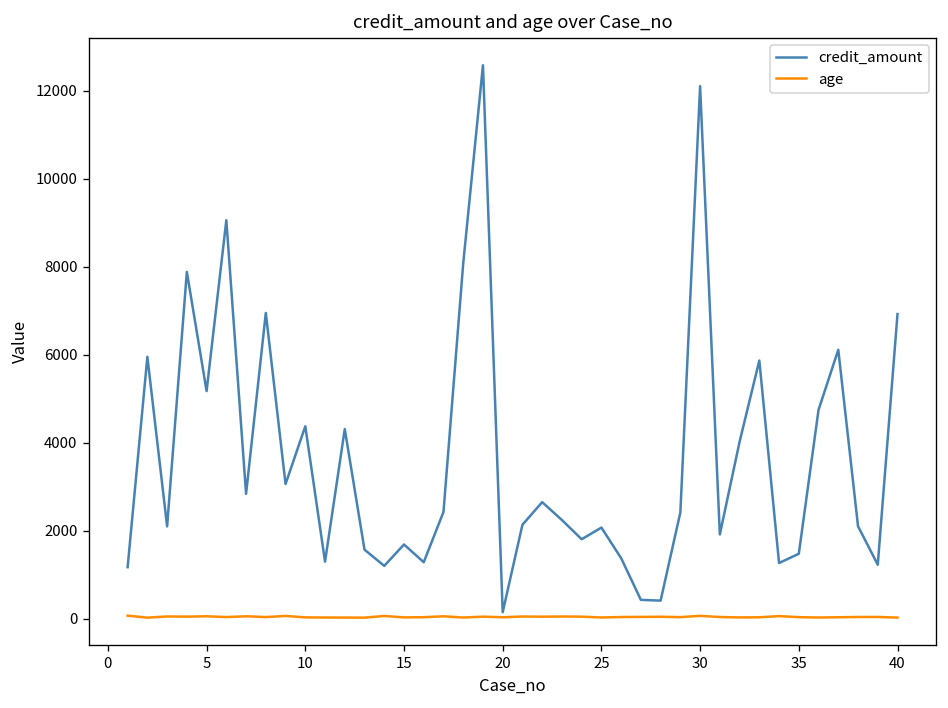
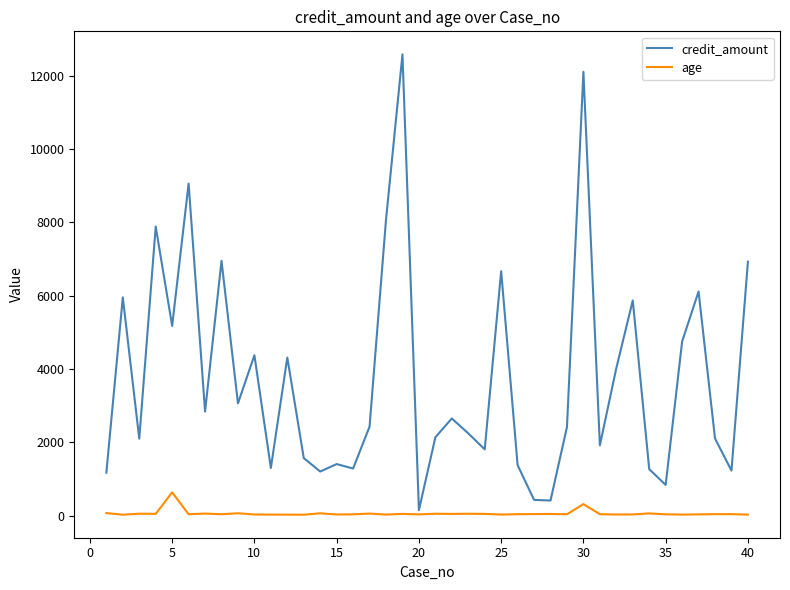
  {
    "credit_amount": {
      "5": 5200,
      "10": 4400,
-     "15": 1700,
+     "15": 1400,
      "20": 100,
-     "25": 2100,
+     "25": 6700,
      "30": 12100,
-     "35": 1500,
+     "35": 800,
      "40": 6900
    },
    "age": {
-     "5": 100,
+     "5": 600,
      "10": 0,
      "15": 0,
      "20": 0,
      "25": 0,
-     "30": 100,
+     "30": 300,
      "35": 0,
      "40": 0
    }
  }
